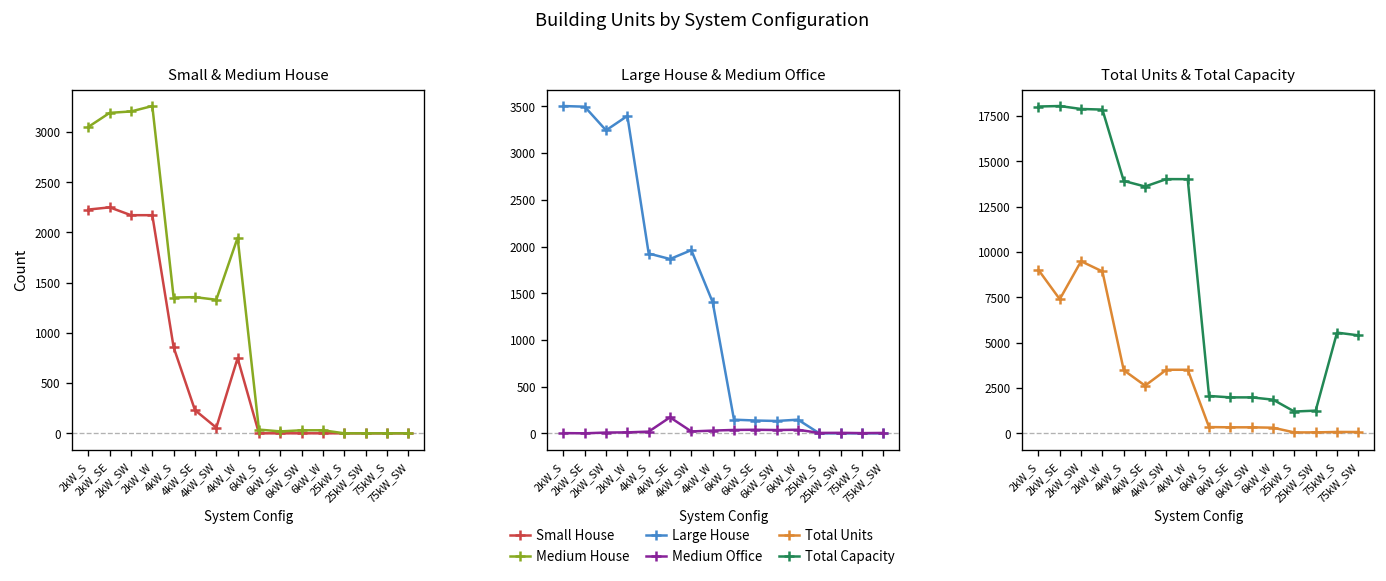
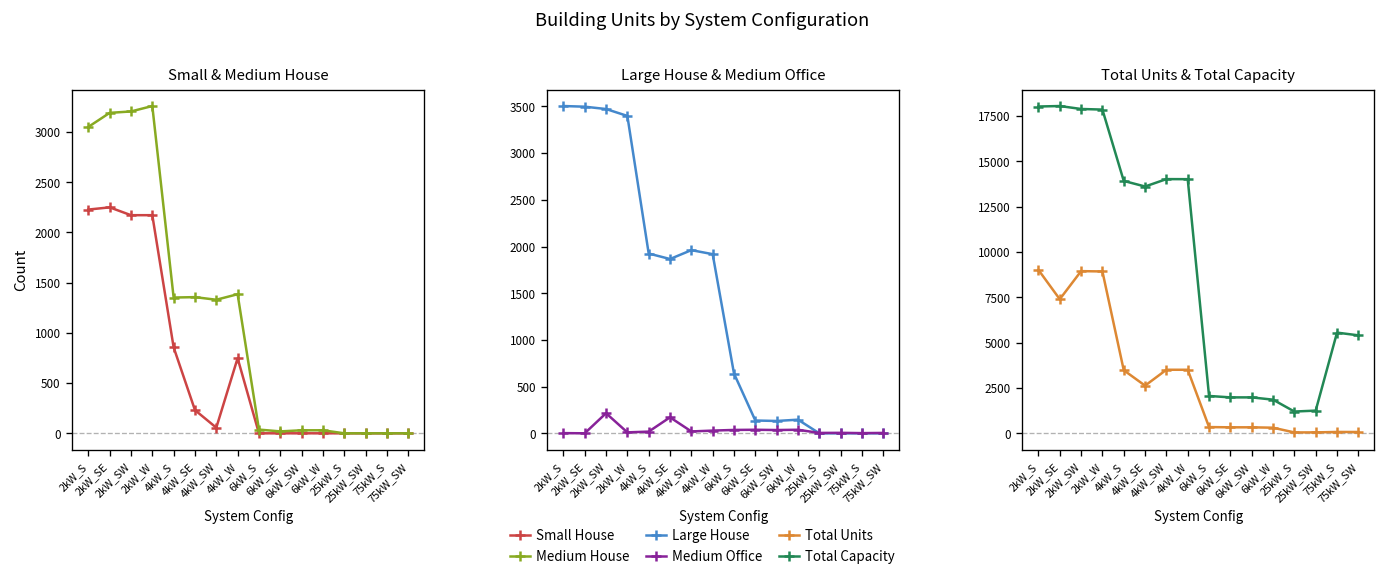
  {
    "Small & Medium House": {
      "Small House": {
        "2kW_S": 2200,
        "2kW_SE": 2300,
        "2kW_SW": 2200,
        "2kW_W": 2200,
        "4kW_S": 900,
        "4kW_SE": 200,
        "4kW_SW": 100,
        "4kW_W": 700,
        "6kW_S": 0
      },
      "Medium House": {
        "2kW_S": 3100,
        "2kW_SE": 3200,
        "2kW_SW": 3200,
        "2kW_W": 3300,
        "4kW_S": 1400,
        "4kW_SE": 1400,
        "4kW_SW": 1300,
-       "4kW_W": 1900,
+       "4kW_W": 1400,
        "6kW_S": 0
      }
    },
    "Large House & Medium Office": {
      "Large House": {
        "2kW_S": 3500,
        "2kW_SE": 3500,
-       "2kW_SW": 3200,
+       "2kW_SW": 3500,
        "2kW_W": 3400,
        "4kW_S": 1900,
        "4kW_SE": 1900,
        "4kW_SW": 2000,
-       "4kW_W": 1400,
-       "6kW_S": 100,
+       "4kW_W": 1900,
+       "6kW_S": 600,
        "6kW_SE": 100,
        "6kW_SW": 100,
        "6kW_W": 100
      },
      "Medium Office": {
        "2kW_S": 0,
        "2kW_SE": 0,
-       "2kW_SW": 0,
+       "2kW_SW": 200,
        "2kW_W": 0,
        "4kW_S": 0,
        "4kW_SE": 200,
        "4kW_SW": 0,
        "4kW_W": 0,
        "6kW_S": 0,
        "6kW_SE": 0,
        "6kW_SW": 0,
        "6kW_W": 0
      }
    },
    "Total Units & Total Capacity": {
      "Total Units": {
        "2kW_S": 9000,
        "2kW_SE": 7400,
-       "2kW_SW": 9500,
+       "2kW_SW": 8900,
        "2kW_W": 8900,
        "4kW_S": 3500,
        "4kW_SE": 2600,
        "4kW_SW": 3500,
        "4kW_W": 3500,
        "6kW_S": 300,
        "6kW_SE": 300,
        "6kW_SW": 300,
        "6kW_W": 300,
        "25kW_S": 0,
        "25kW_SW": 100,
        "75kW_S": 100,
        "75kW_SW": 100
      },
      "Total Capacity": {
        "2kW_S": 18000,
        "2kW_SE": 18000,
        "2kW_SW": 17900,
        "2kW_W": 17800,
        "4kW_S": 13900,
        "4kW_SE": 13600,
        "4kW_SW": 14000,
        "4kW_W": 14000,
        "6kW_S": 2100,
        "6kW_SE": 2000,
        "6kW_SW": 2000,
        "6kW_W": 1900,
        "25kW_S": 1200,
        "25kW_SW": 1300,
        "75kW_S": 5600,
        "75kW_SW": 5400
      }
    }
  }
